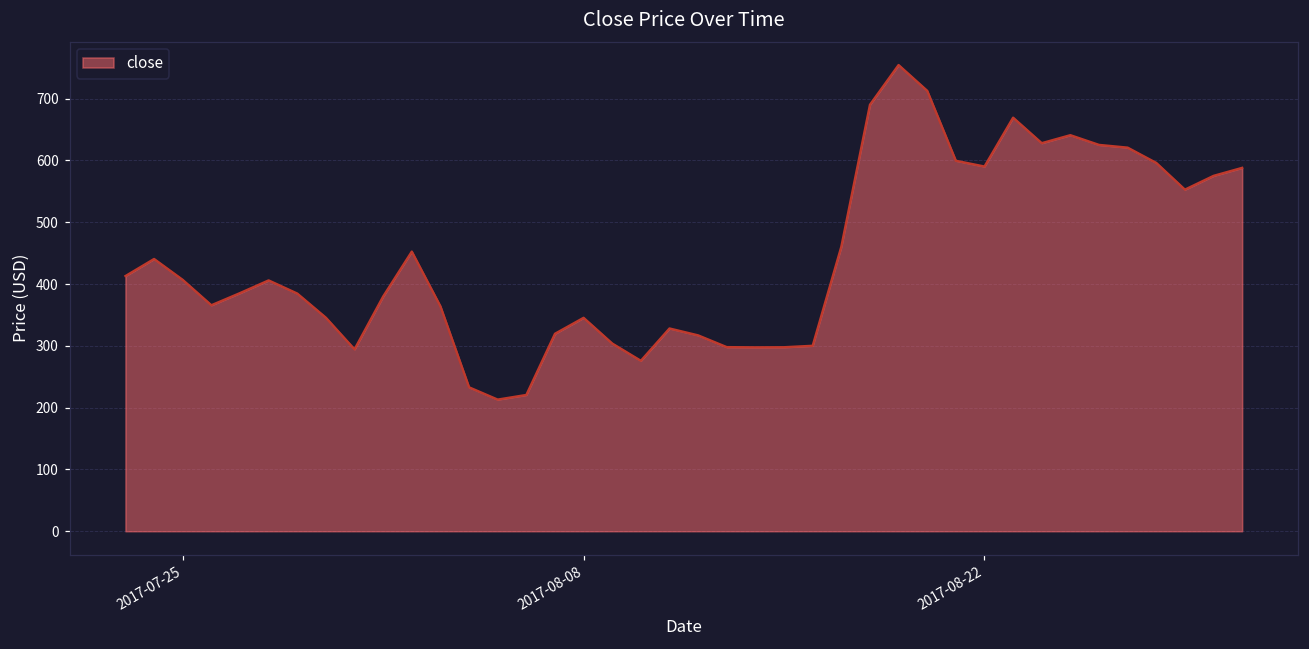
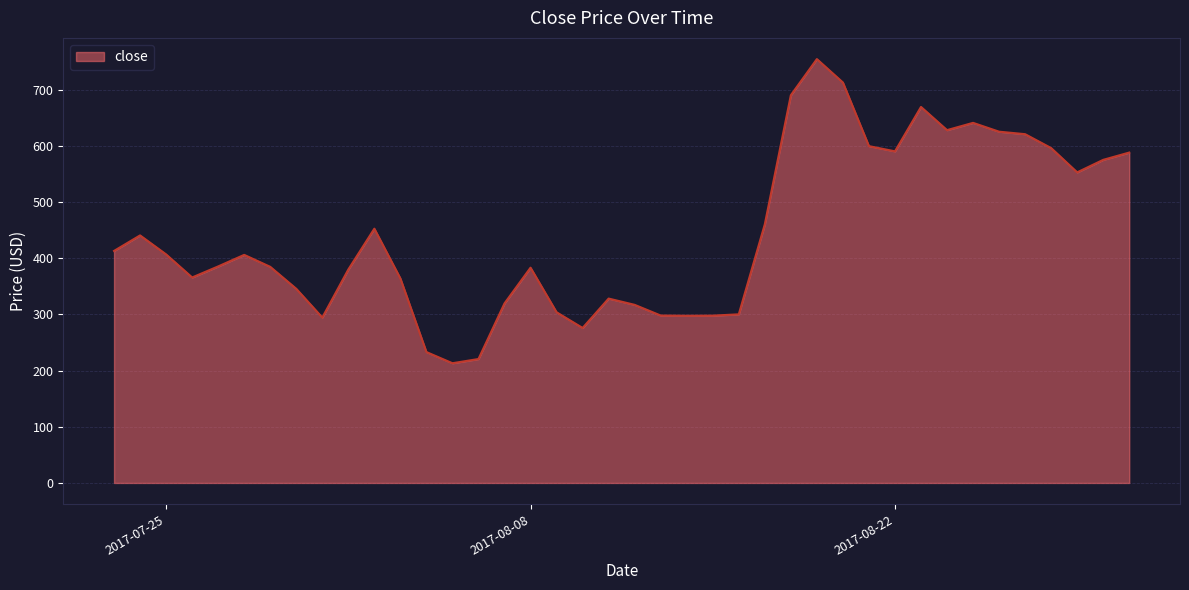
  {
    "2017-07-25": 410,
-   "2017-08-08": 350,
+   "2017-08-08": 380,
    "2017-08-22": 590
  }
